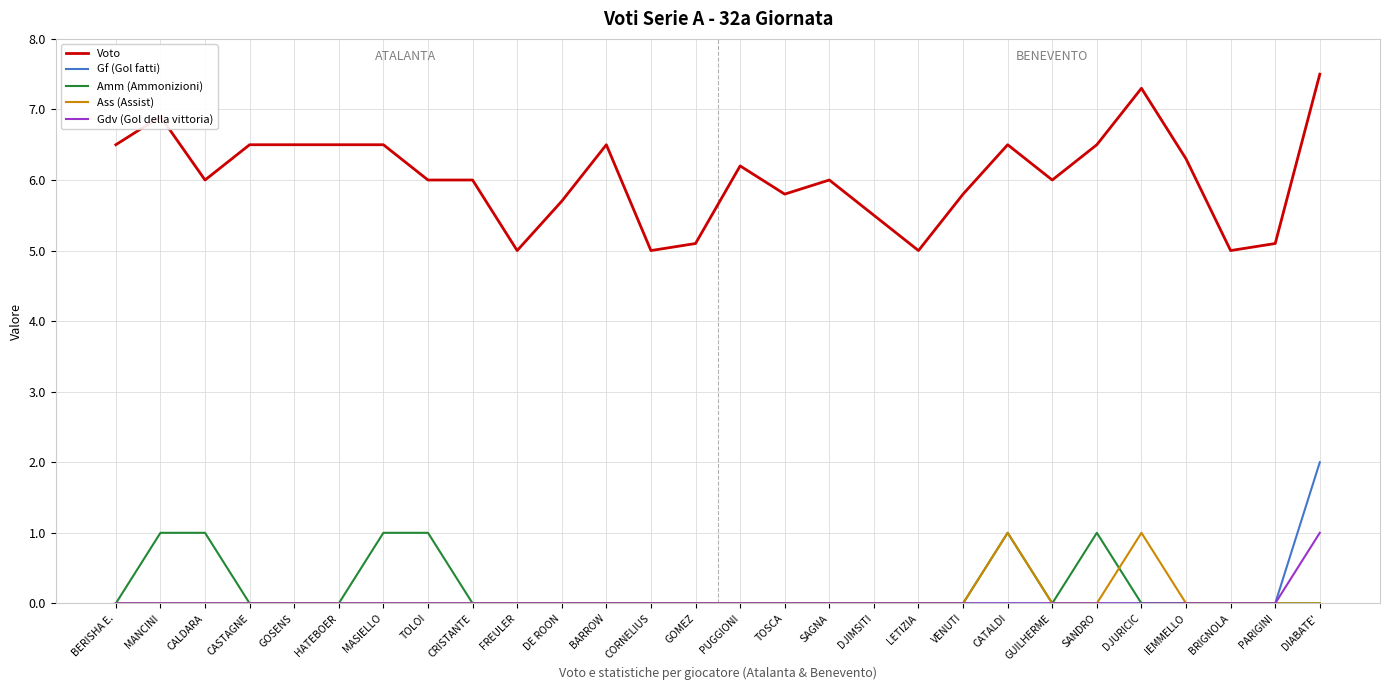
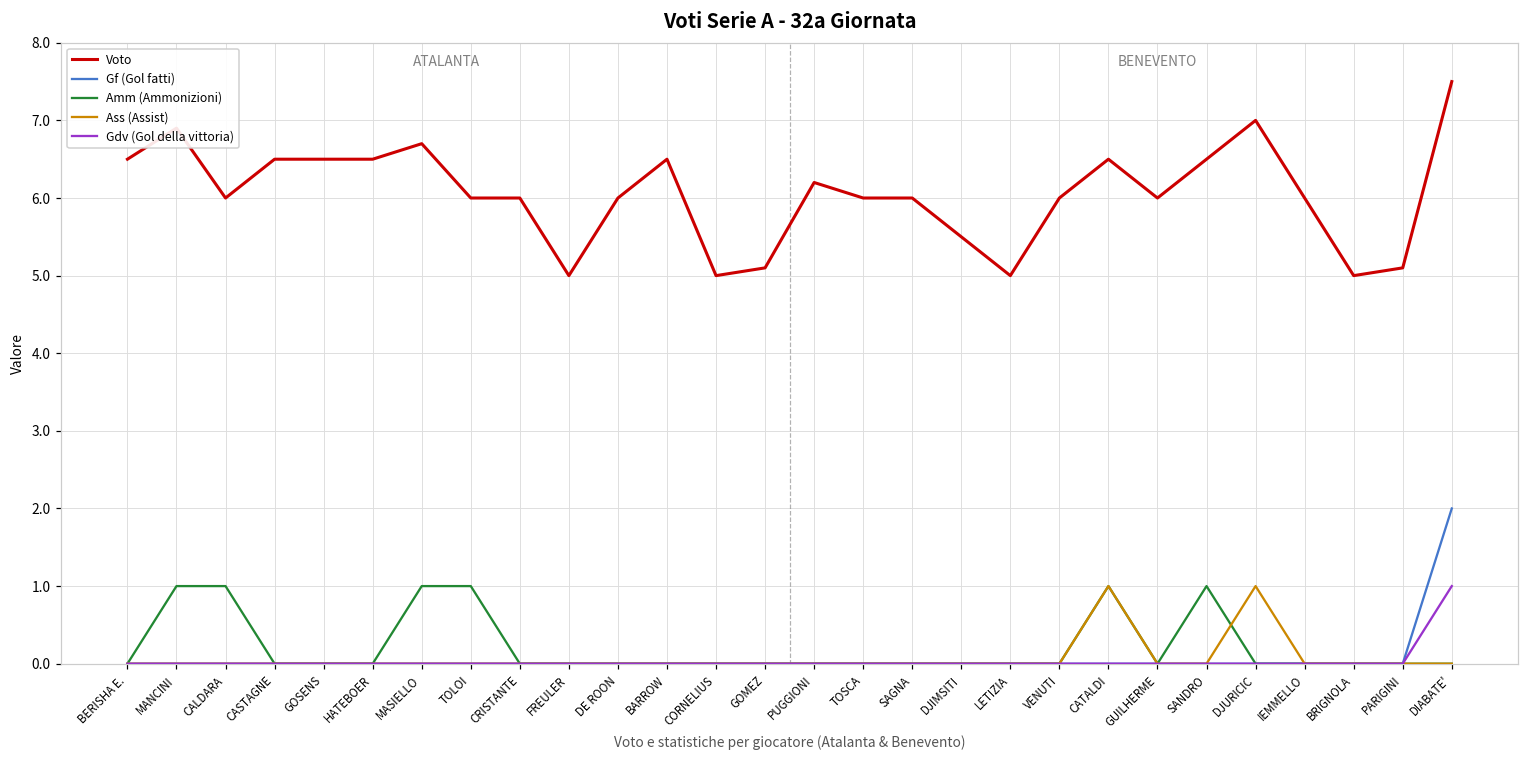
  {
    "Voto": {
      "BERISHA E.": 6.5,
      "CALDARA": 6.0,
      "CASTAGNE": 6.5,
      "GOSENS": 6.5,
      "HATEBOER": 6.5,
-     "MASIELLO": 6.5,
+     "MASIELLO": 6.7,
      "TOLOI": 6.0,
      "CRISTANTE": 6.0,
      "FREULER": 5.0,
-     "DE ROON": 5.7,
+     "DE ROON": 6.0,
      "BARROW": 6.5,
      "CORNELIUS": 5.0,
      "GOMEZ": 5.1,
      "PUGGIONI": 6.2,
-     "TOSCA": 5.8,
+     "TOSCA": 6.0,
      "SAGNA": 6.0,
      "DJIMSITI": 5.5,
      "LETIZIA": 5.0,
-     "VENUTI": 5.8,
+     "VENUTI": 6.0,
      "CATALDI": 6.5,
      "GUILHERME": 6.0,
      "SANDRO": 6.5,
-     "DJURICIC": 7.3,
-     "IEMMELLO": 6.3,
+     "DJURICIC": 7.0,
+     "IEMMELLO": 6.0,
      "BRIGNOLA": 5.0,
      "PARIGINI": 5.1,
      "DIABATE'": 7.5
    },
    "Gf (Gol fatti)": {
      "DIABATE'": 2.0
    },
    "Amm (Ammonizioni)": {
      "MANCINI": 1.0,
      "CALDARA": 1.0,
      "MASIELLO": 1.0,
      "TOLOI": 1.0,
      "SANDRO": 1.0
    },
    "Ass (Assist)": {
      "DJURICIC": 1.0
    },
    "Gdv (Gol della vittoria)": {
      "DIABATE'": 1.0
    }
  }
